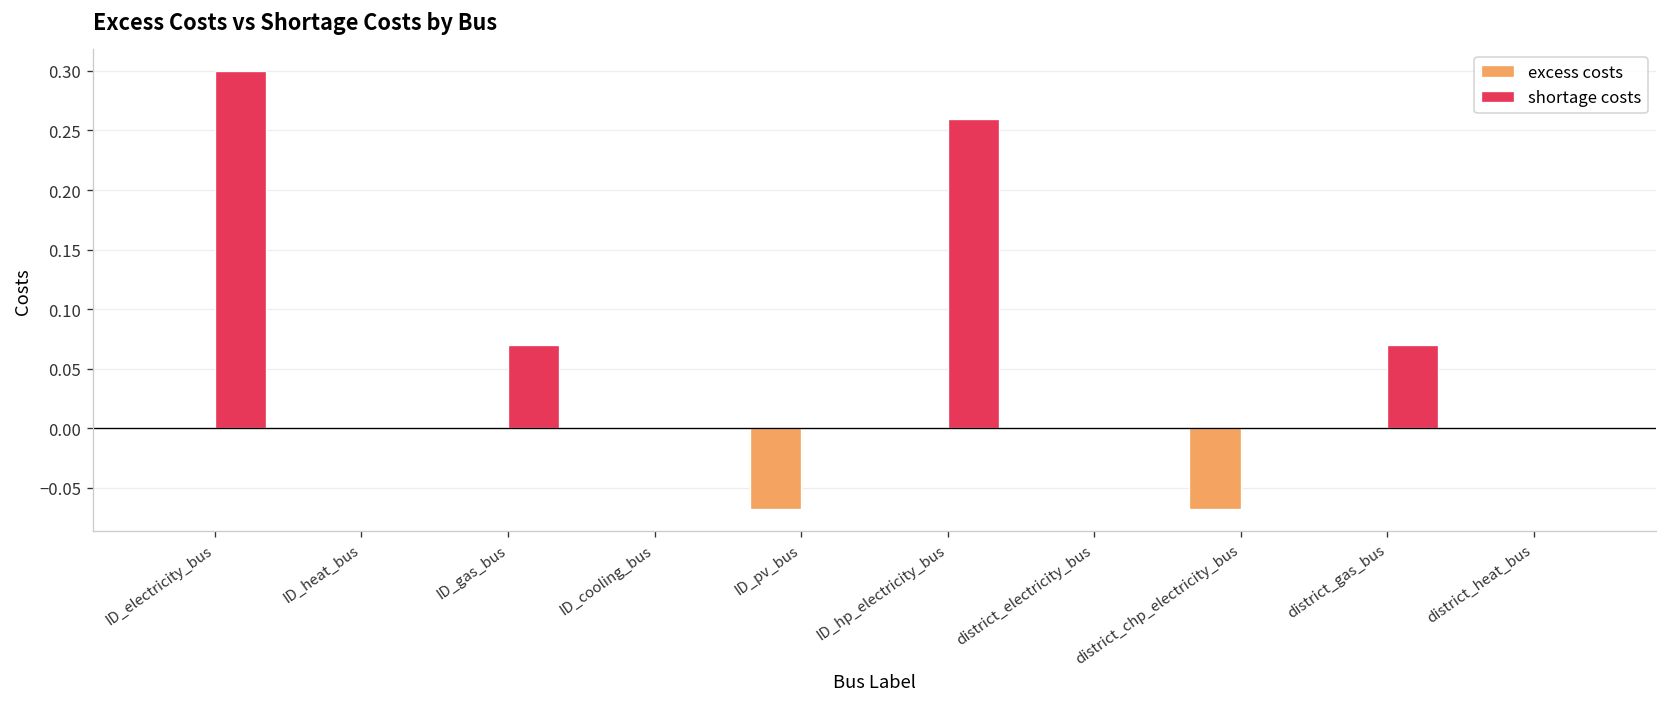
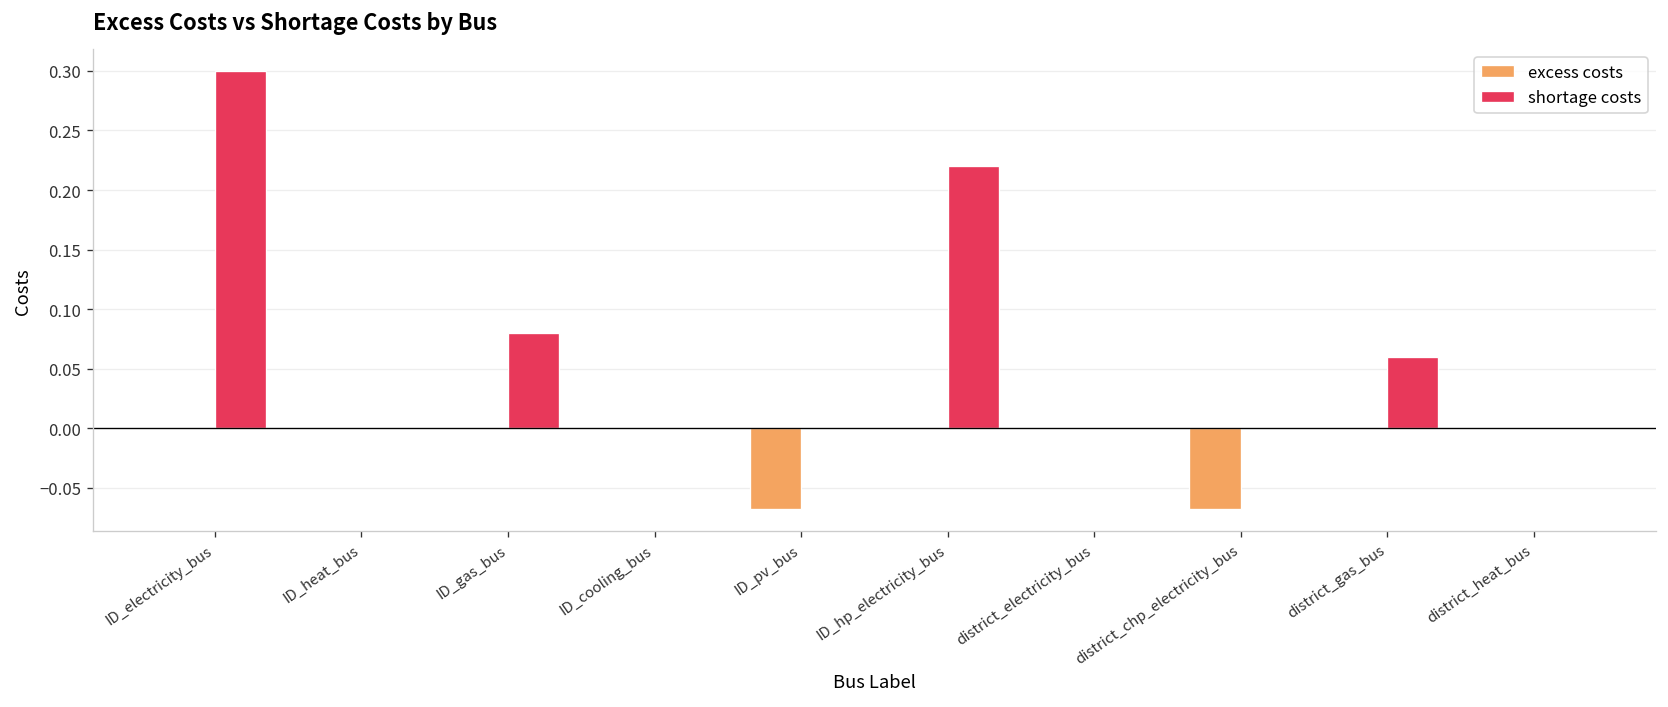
  {
    "excess costs": {
      "ID_electricity_bus": 0.00,
      "ID_heat_bus": 0.00,
      "ID_gas_bus": 0.00,
      "ID_cooling_bus": 0.00,
      "ID_pv_bus": -0.07,
      "ID_hp_electricity_bus": 0.00,
      "district_electricity_bus": 0.00,
      "district_chp_electricity_bus": -0.07,
      "district_gas_bus": 0.00,
      "district_heat_bus": 0.00
    },
    "shortage costs": {
      "ID_electricity_bus": 0.30,
      "ID_heat_bus": 0.00,
-     "ID_gas_bus": 0.07,
+     "ID_gas_bus": 0.08,
      "ID_cooling_bus": 0.00,
      "ID_pv_bus": 0.00,
-     "ID_hp_electricity_bus": 0.26,
+     "ID_hp_electricity_bus": 0.22,
      "district_electricity_bus": 0.00,
      "district_chp_electricity_bus": 0.00,
-     "district_gas_bus": 0.07,
+     "district_gas_bus": 0.06,
      "district_heat_bus": 0.00
    }
  }
